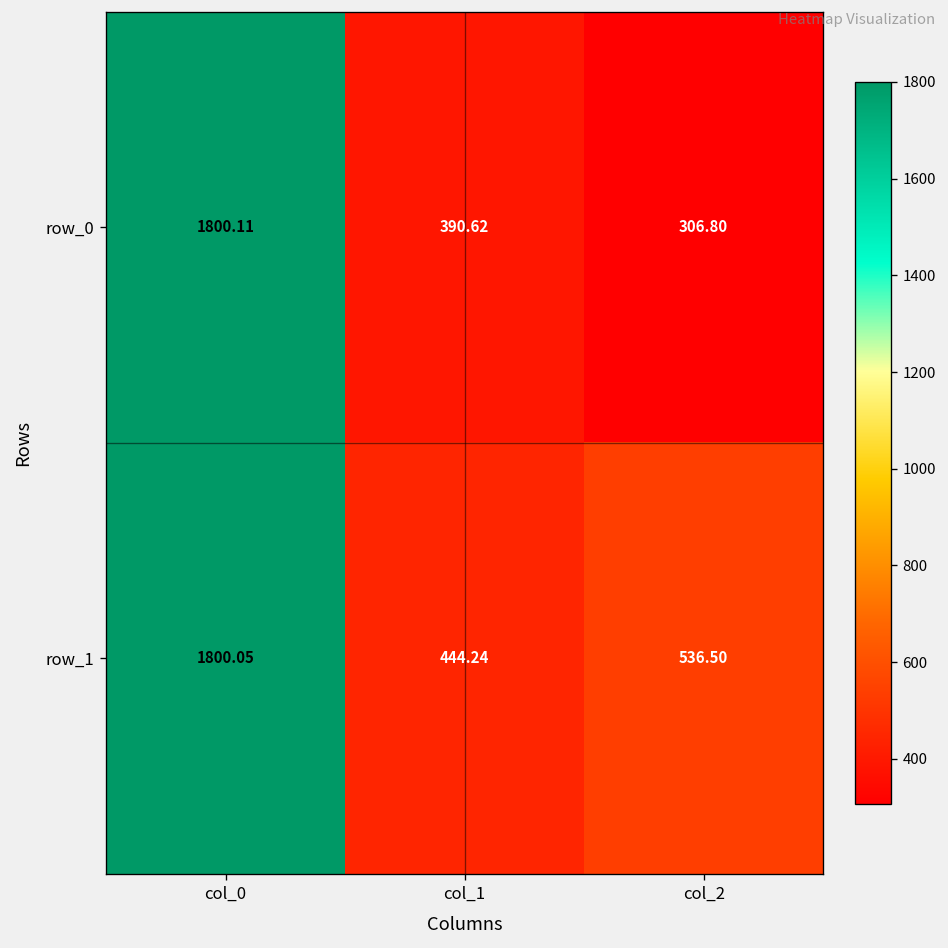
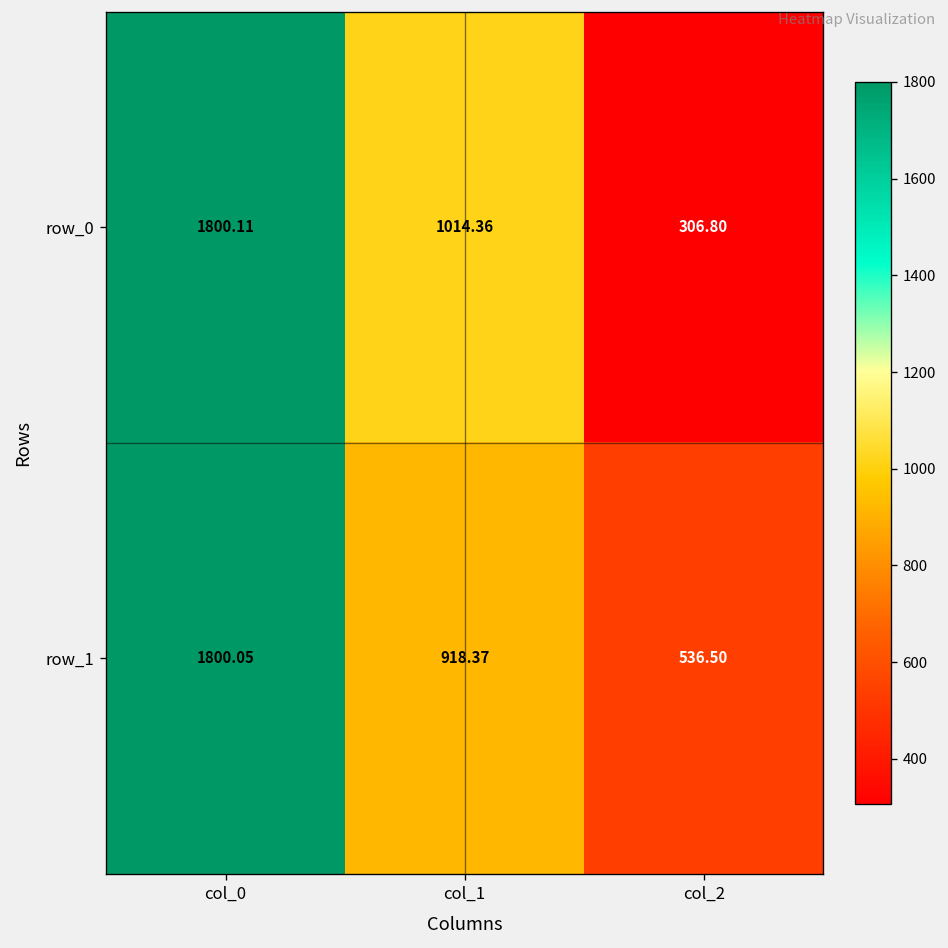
  {
    "row_0": {
      "col_0": 1800.11,
-     "col_1": 390.62,
+     "col_1": 1014.36,
      "col_2": 306.80
    },
    "row_1": {
      "col_0": 1800.05,
-     "col_1": 444.24,
+     "col_1": 918.37,
      "col_2": 536.50
    }
  }
